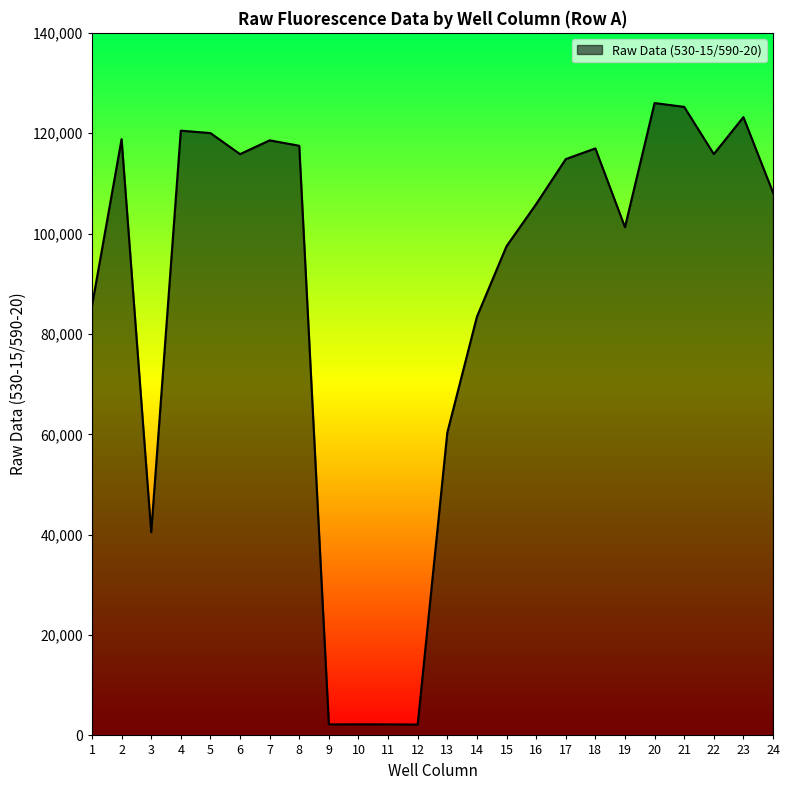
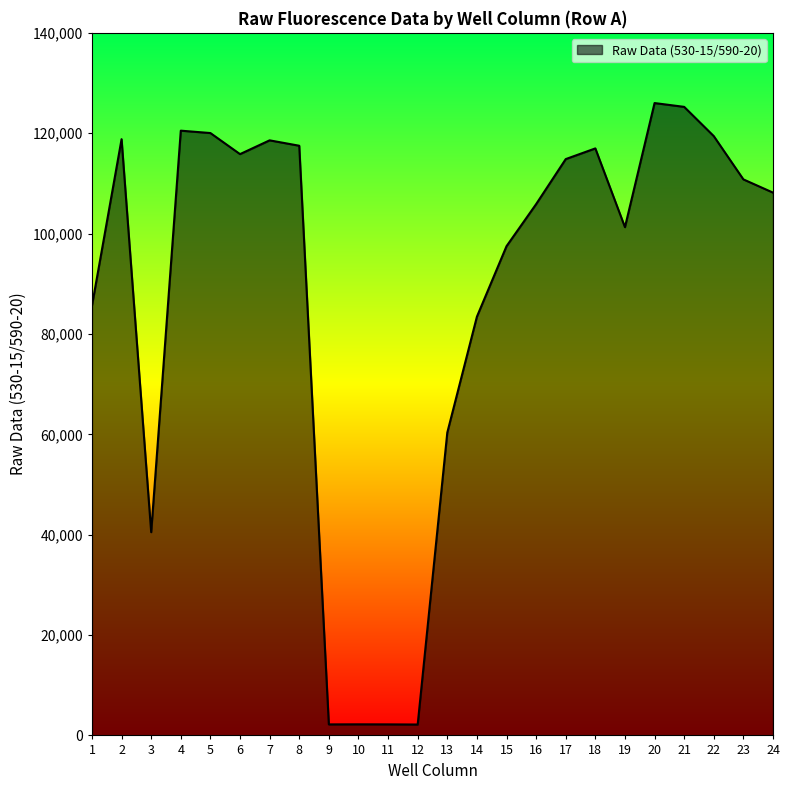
  {
    "1": "86,000",
    "2": "119,000",
    "3": "40,000",
    "4": "121,000",
    "5": "120,000",
    "6": "116,000",
    "7": "119,000",
    "8": "118,000",
    "9": "2,000",
    "10": "2,000",
    "11": "2,000",
    "12": "2,000",
    "13": "60,000",
    "14": "83,000",
    "15": "97,000",
    "16": "106,000",
    "17": "115,000",
    "18": "117,000",
    "19": "101,000",
    "20": "126,000",
    "21": "125,000",
-   "22": "116,000",
-   "23": "123,000",
+   "22": "119,000",
+   "23": "111,000",
    "24": "108,000"
  }
